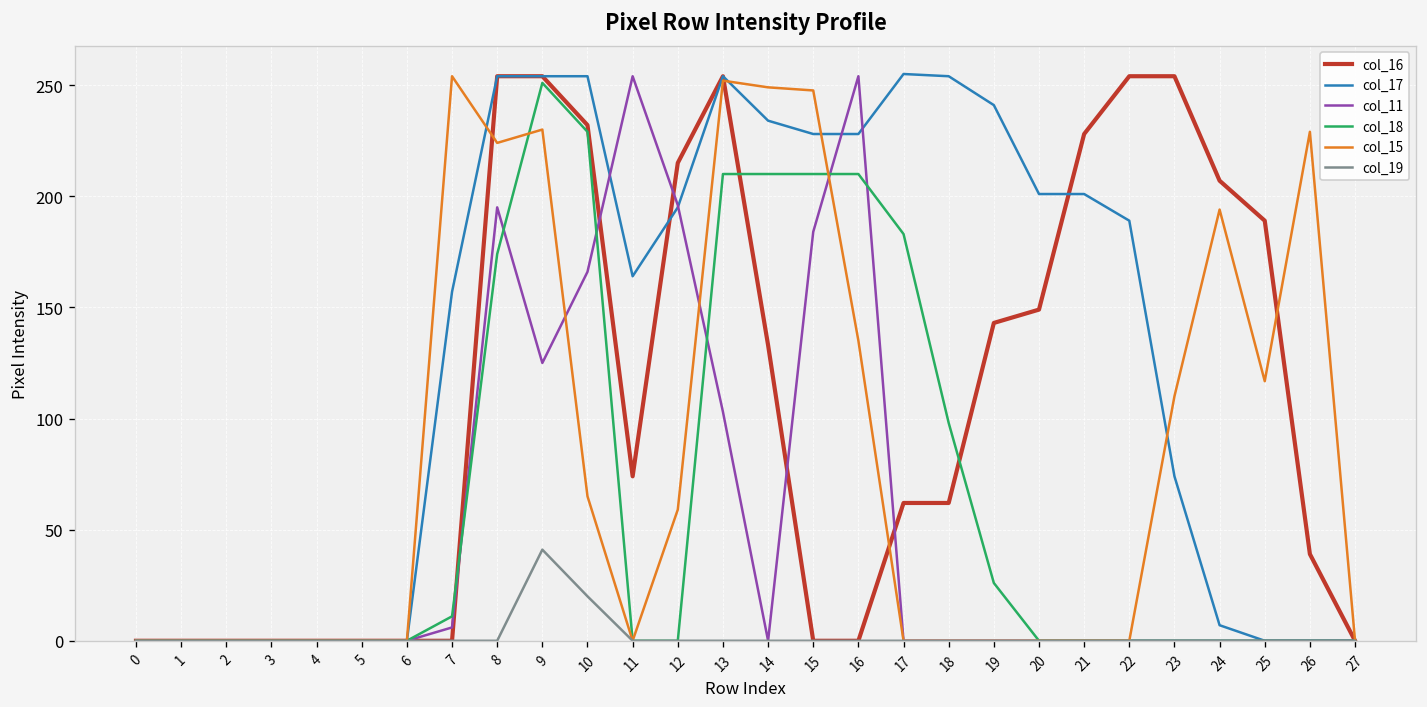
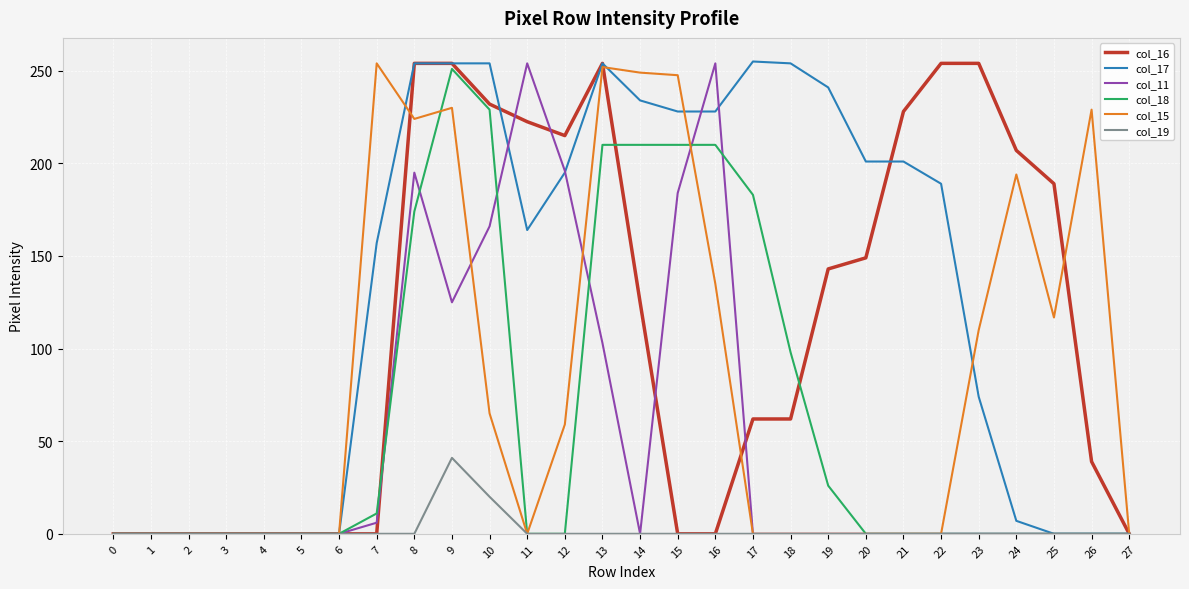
  {
    "col_16": {
      "10": 232,
-     "11": 74,
+     "11": 223,
      "12": 215,
-     "14": 133,
+     "14": 125,
      "17": 62,
      "18": 62,
      "19": 143,
      "20": 149,
      "21": 228,
      "22": 254,
      "23": 254,
      "24": 207,
      "25": 189,
      "26": 39
    },
    "col_17": {
      "7": 157,
      "10": 254,
      "11": 164,
      "14": 234,
      "15": 228,
      "16": 228,
      "17": 255,
      "18": 254,
      "19": 241,
      "20": 201,
      "21": 201,
      "22": 189,
      "23": 74,
      "24": 7
    },
    "col_11": {
      "7": 6,
      "8": 195,
      "9": 125,
      "10": 166,
      "11": 254,
      "13": 103,
      "15": 184,
      "16": 254
    },
    "col_18": {
      "7": 11,
      "8": 174,
      "9": 251,
      "10": 229,
      "13": 210,
      "14": 210,
      "15": 210,
      "16": 210,
      "17": 183,
      "18": 98,
      "19": 26
    },
    "col_15": {
      "7": 254,
      "8": 224,
      "9": 230,
      "10": 65,
      "12": 59,
      "13": 252,
      "14": 249,
      "15": 248,
      "16": 135,
      "23": 110,
      "24": 194,
      "25": 117,
      "26": 229
    },
    "col_19": {
      "8": 0,
      "9": 41,
      "10": 20,
      "13": 0
    }
  }
